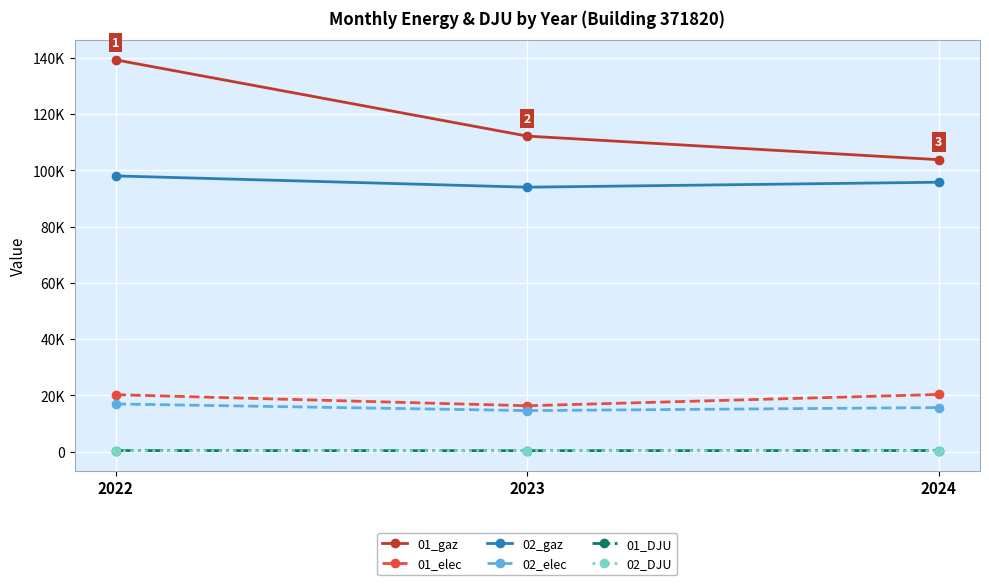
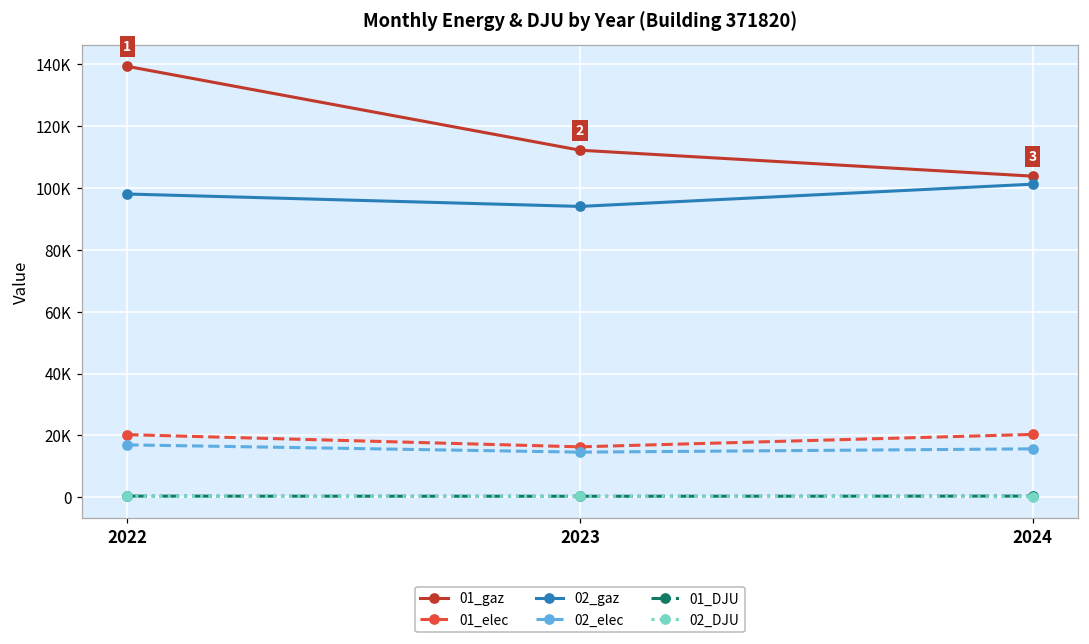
  {
    "02_gaz": {
      "2022": 98000,
      "2023": 94000,
-     "2024": 96000
+     "2024": 101000
    }
  }
